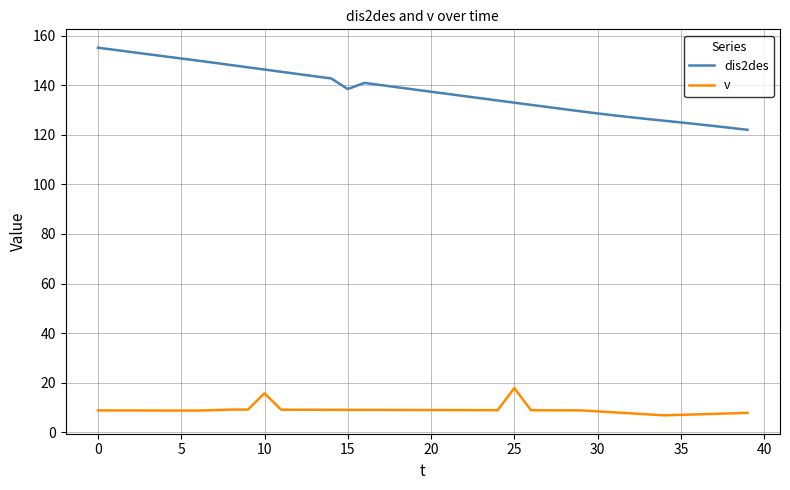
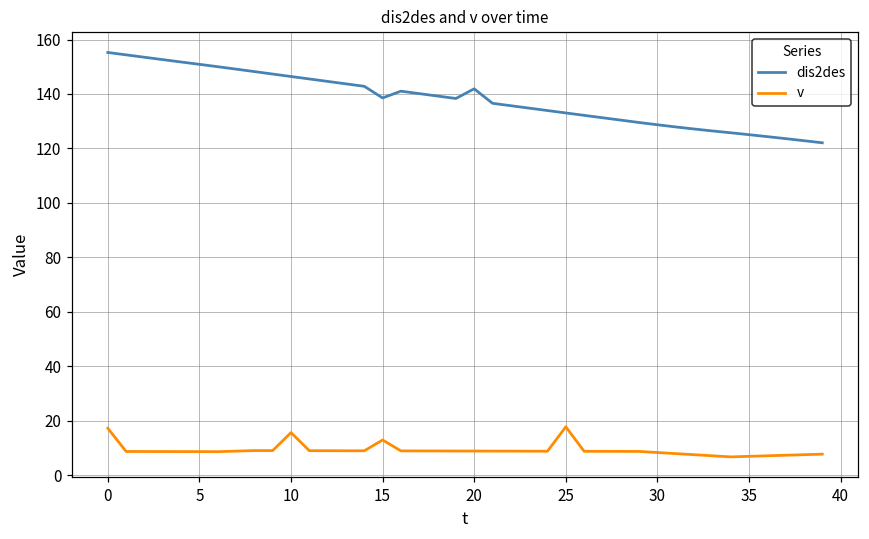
  {
    "dis2des": {
      "0": 155,
      "5": 151,
      "10": 146,
      "15": 139,
-     "20": 137,
+     "20": 142,
      "25": 133,
      "30": 129,
      "35": 125
    },
    "v": {
-     "0": 9,
+     "0": 17,
      "5": 9,
      "10": 16,
-     "15": 9,
+     "15": 13,
      "20": 9,
      "25": 18,
      "30": 8,
      "35": 7
    }
  }
